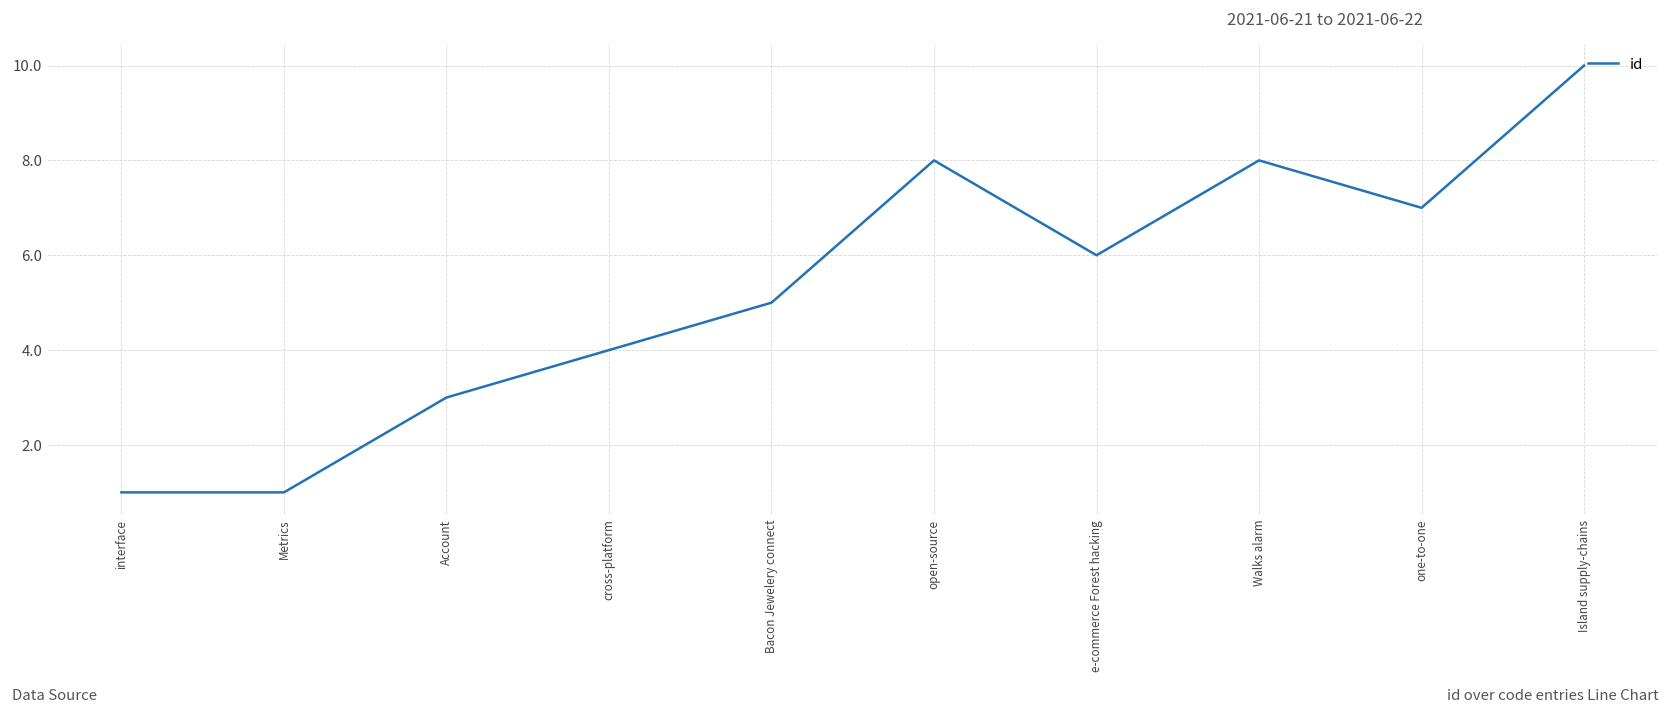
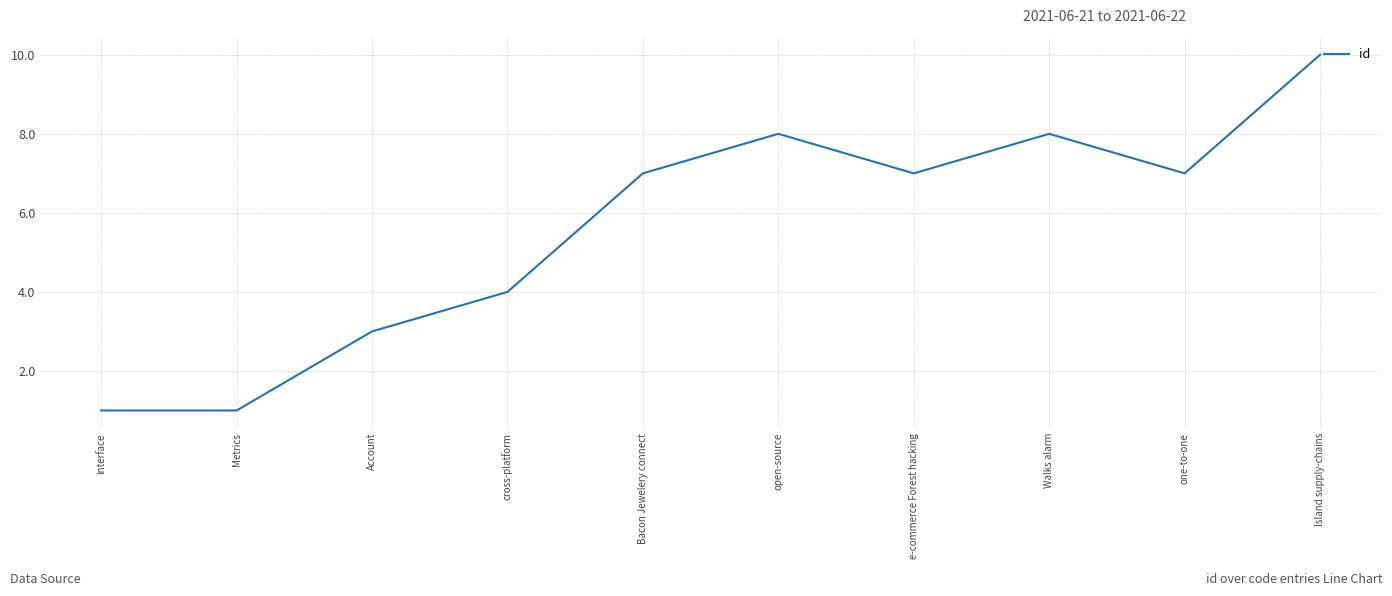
  {
    "interface": 1,
    "Metrics": 1,
    "Account": 3,
    "cross-platform": 4,
-   "Bacon Jewelery connect": 5,
+   "Bacon Jewelery connect": 7,
    "open-source": 8,
-   "e-commerce Forest hacking": 6,
+   "e-commerce Forest hacking": 7,
    "Walks alarm": 8,
    "one-to-one": 7,
    "Island supply-chains": 10
  }
